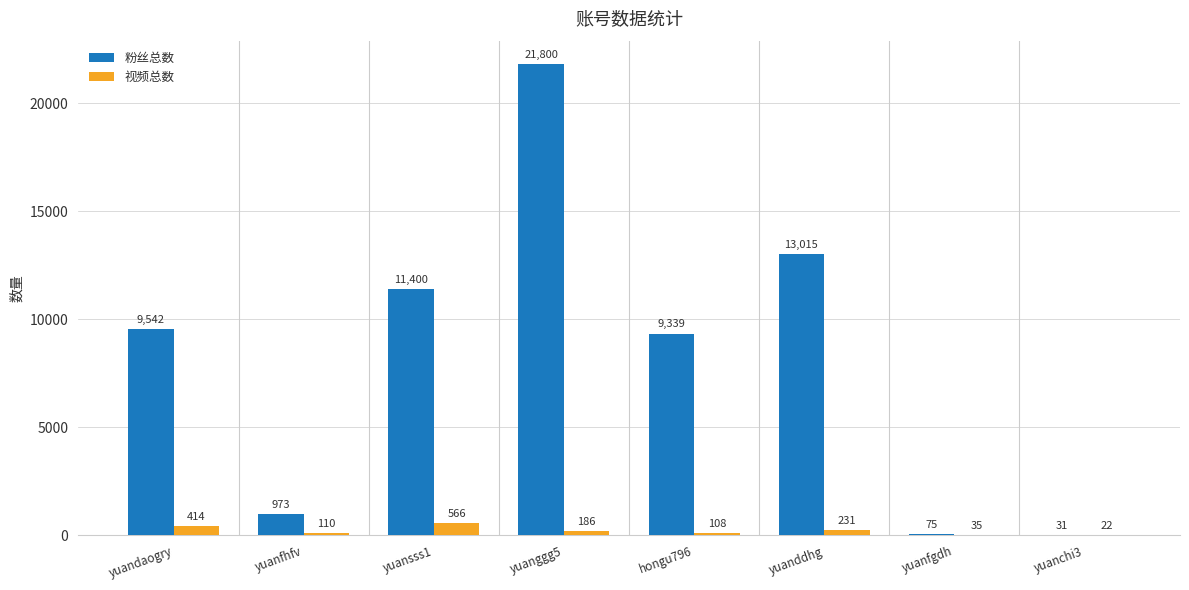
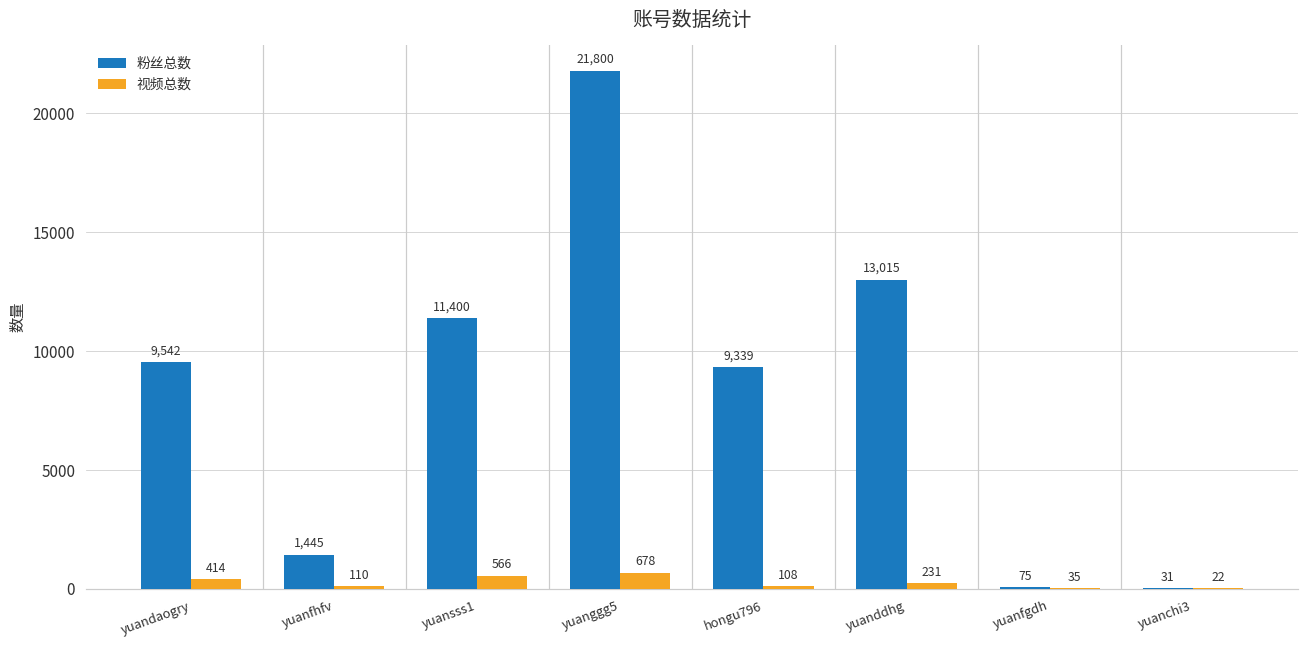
  {
    "粉丝总数": {
      "yuandaogry": "9,542",
-     "yuanfhfv": "973",
+     "yuanfhfv": "1,445",
      "yuansss1": "11,400",
      "yuanggg5": "21,800",
      "hongu796": "9,339",
      "yuanddhg": "13,015",
      "yuanfgdh": "75",
      "yuanchi3": "31"
    },
    "视频总数": {
      "yuandaogry": "414",
      "yuanfhfv": "110",
      "yuansss1": "566",
-     "yuanggg5": "186",
+     "yuanggg5": "678",
      "hongu796": "108",
      "yuanddhg": "231",
      "yuanfgdh": "35",
      "yuanchi3": "22"
    }
  }
